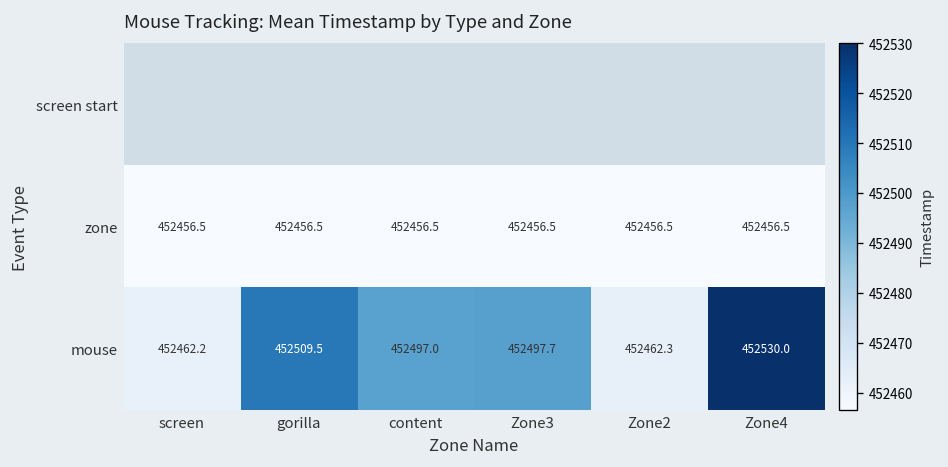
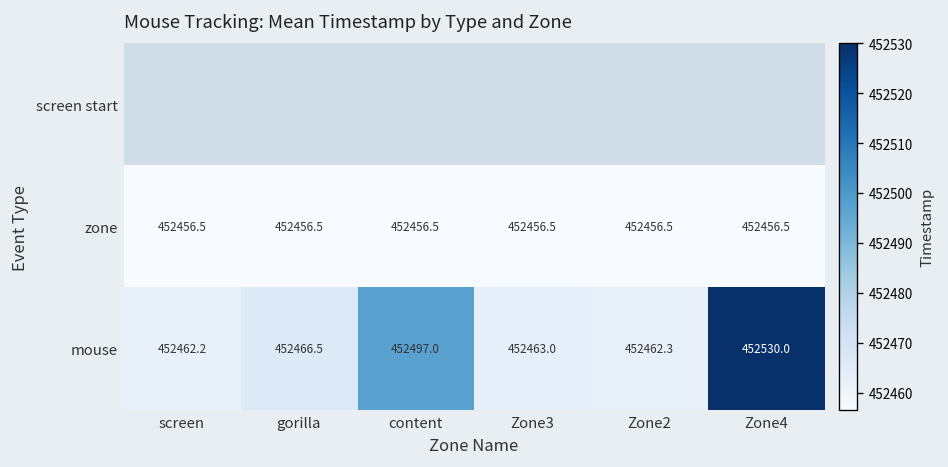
  {
    "zone": {
      "screen": 452456.5,
      "gorilla": 452456.5,
      "content": 452456.5,
      "Zone3": 452456.5,
      "Zone2": 452456.5,
      "Zone4": 452456.5
    },
    "mouse": {
      "screen": 452462.2,
-     "gorilla": 452509.5,
+     "gorilla": 452466.5,
      "content": 452497.0,
-     "Zone3": 452497.7,
+     "Zone3": 452463.0,
      "Zone2": 452462.3,
      "Zone4": 452530.0
    }
  }
